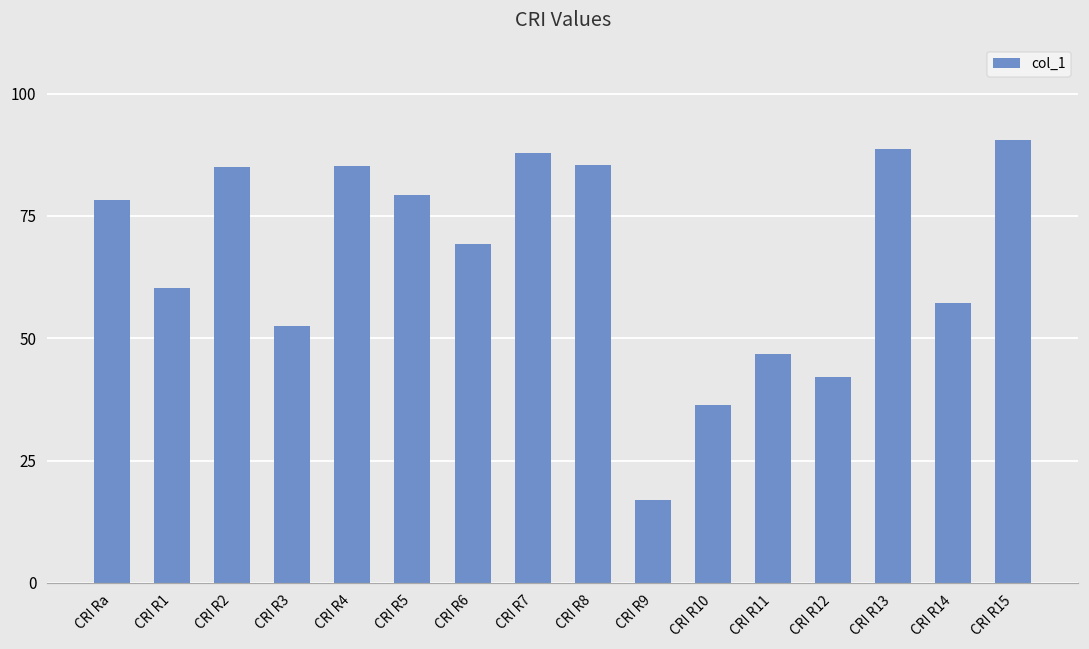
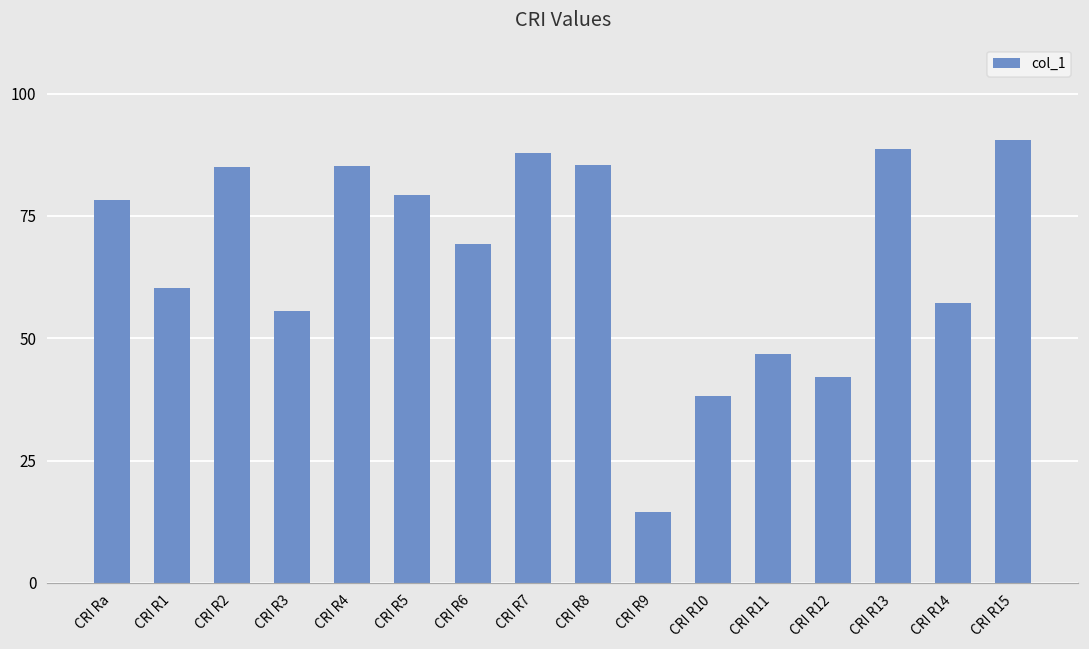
  {
    "CRI Ra": 78,
    "CRI R1": 60,
    "CRI R2": 85,
-   "CRI R3": 53,
+   "CRI R3": 56,
    "CRI R4": 85,
    "CRI R5": 79,
    "CRI R6": 69,
    "CRI R7": 88,
    "CRI R8": 86,
-   "CRI R9": 17,
-   "CRI R10": 36,
+   "CRI R9": 15,
+   "CRI R10": 38,
    "CRI R11": 47,
    "CRI R12": 42,
    "CRI R13": 89,
    "CRI R14": 57,
    "CRI R15": 91
  }
